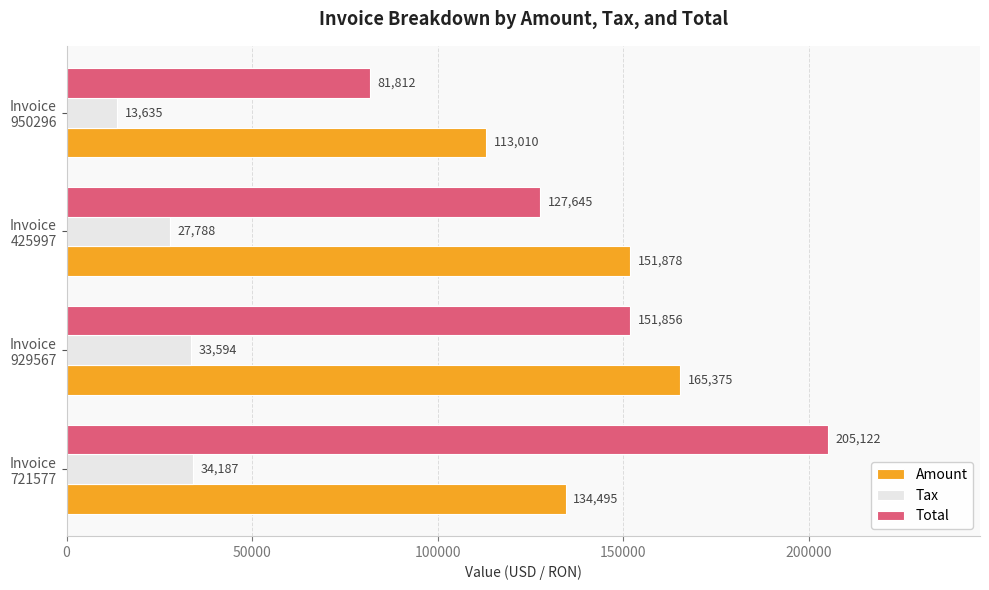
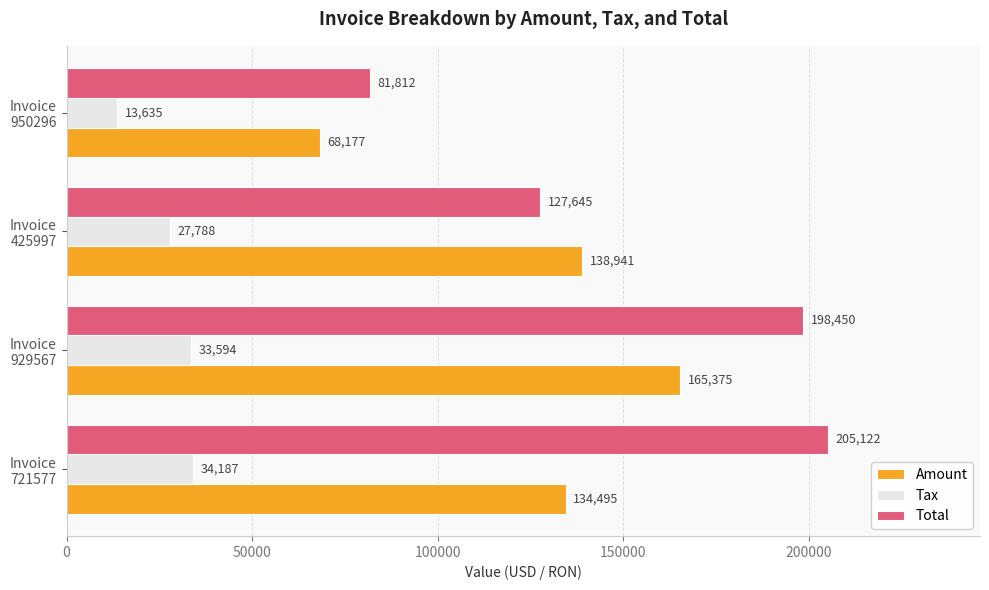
  {
    "Amount": {
-     "Invoice 950296": "113,010",
-     "Invoice 425997": "151,878",
+     "Invoice 950296": "68,177",
+     "Invoice 425997": "138,941",
      "Invoice 929567": "165,375",
      "Invoice 721577": "134,495"
    },
    "Tax": {
      "Invoice 950296": "13,635",
      "Invoice 425997": "27,788",
      "Invoice 929567": "33,594",
      "Invoice 721577": "34,187"
    },
    "Total": {
      "Invoice 950296": "81,812",
      "Invoice 425997": "127,645",
-     "Invoice 929567": "151,856",
+     "Invoice 929567": "198,450",
      "Invoice 721577": "205,122"
    }
  }
